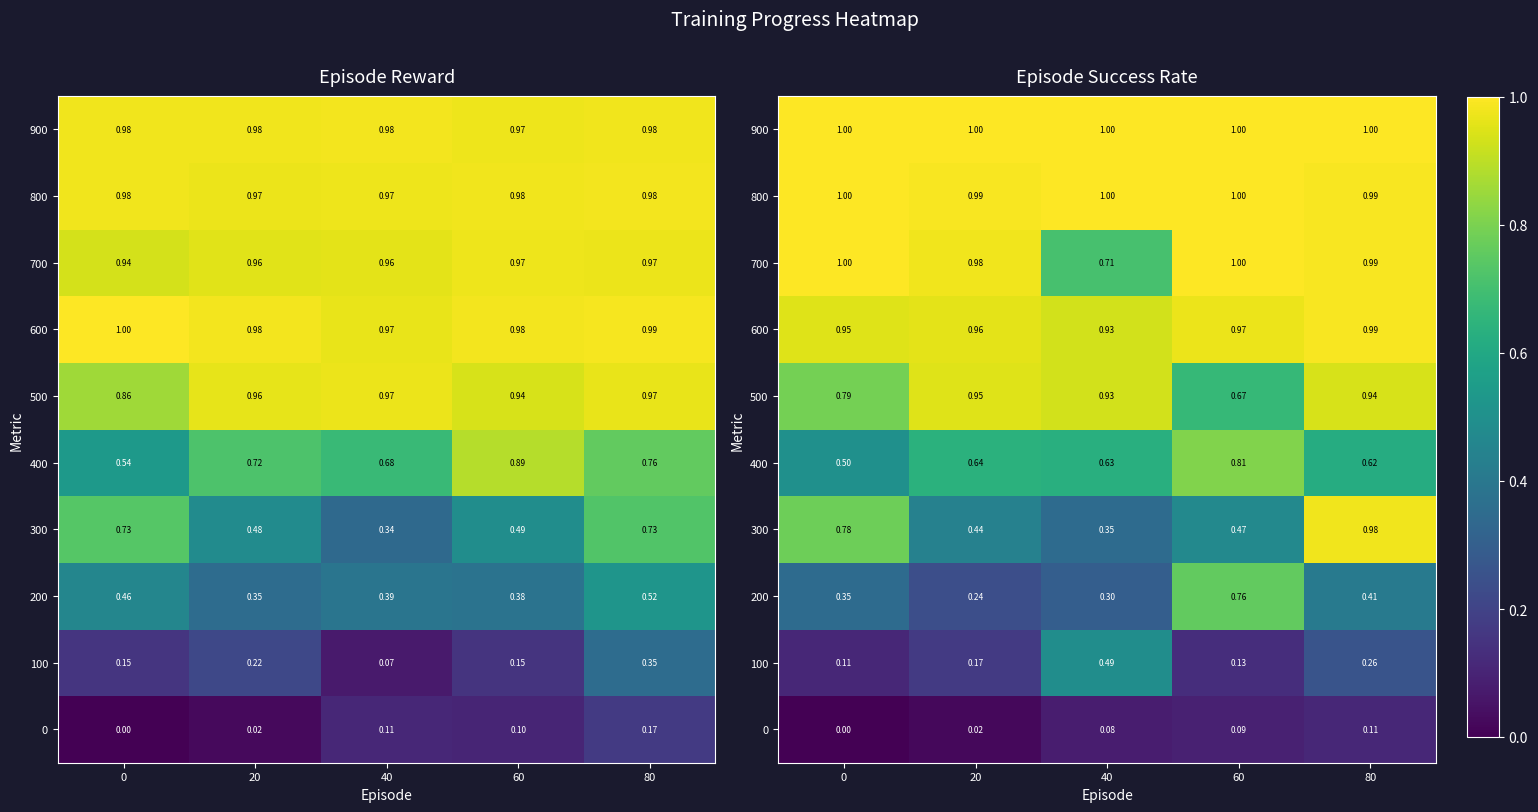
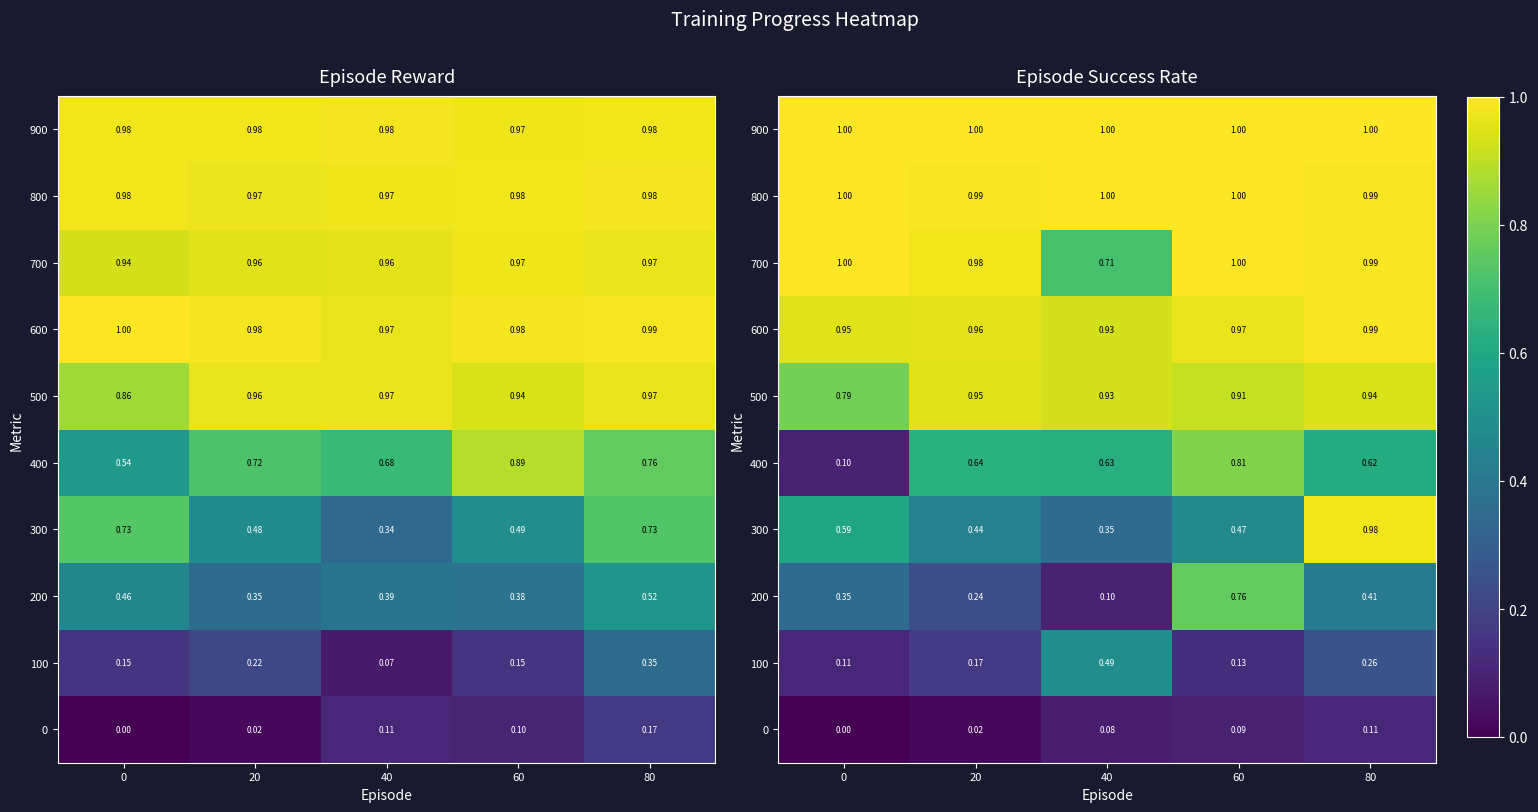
  {
    "Episode Reward": {
      "900": {
        "0": 0.98,
        "20": 0.98,
        "40": 0.98,
        "60": 0.97,
        "80": 0.98
      },
      "800": {
        "0": 0.98,
        "20": 0.97,
        "40": 0.97,
        "60": 0.98,
        "80": 0.98
      },
      "700": {
        "0": 0.94,
        "20": 0.96,
        "40": 0.96,
        "60": 0.97,
        "80": 0.97
      },
      "600": {
        "0": 1.00,
        "20": 0.98,
        "40": 0.97,
        "60": 0.98,
        "80": 0.99
      },
      "500": {
        "0": 0.86,
        "20": 0.96,
        "40": 0.97,
        "60": 0.94,
        "80": 0.97
      },
      "400": {
        "0": 0.54,
        "20": 0.72,
        "40": 0.68,
        "60": 0.89,
        "80": 0.76
      },
      "300": {
        "0": 0.73,
        "20": 0.48,
        "40": 0.34,
        "60": 0.49,
        "80": 0.73
      },
      "200": {
        "0": 0.46,
        "20": 0.35,
        "40": 0.39,
        "60": 0.38,
        "80": 0.52
      },
      "100": {
        "0": 0.15,
        "20": 0.22,
        "40": 0.07,
        "60": 0.15,
        "80": 0.35
      },
      "0": {
        "0": 0.00,
        "20": 0.02,
        "40": 0.11,
        "60": 0.10,
        "80": 0.17
      }
    },
    "Episode Success Rate": {
      "900": {
        "0": 1.00,
        "20": 1.00,
        "40": 1.00,
        "60": 1.00,
        "80": 1.00
      },
      "800": {
        "0": 1.00,
        "20": 0.99,
        "40": 1.00,
        "60": 1.00,
        "80": 0.99
      },
      "700": {
        "0": 1.00,
        "20": 0.98,
        "40": 0.71,
        "60": 1.00,
        "80": 0.99
      },
      "600": {
        "0": 0.95,
        "20": 0.96,
        "40": 0.93,
        "60": 0.97,
        "80": 0.99
      },
      "500": {
        "0": 0.79,
        "20": 0.95,
        "40": 0.93,
-       "60": 0.67,
+       "60": 0.91,
        "80": 0.94
      },
      "400": {
-       "0": 0.50,
+       "0": 0.10,
        "20": 0.64,
        "40": 0.63,
        "60": 0.81,
        "80": 0.62
      },
      "300": {
-       "0": 0.78,
+       "0": 0.59,
        "20": 0.44,
        "40": 0.35,
        "60": 0.47,
        "80": 0.98
      },
      "200": {
        "0": 0.35,
        "20": 0.24,
-       "40": 0.30,
+       "40": 0.10,
        "60": 0.76,
        "80": 0.41
      },
      "100": {
        "0": 0.11,
        "20": 0.17,
        "40": 0.49,
        "60": 0.13,
        "80": 0.26
      },
      "0": {
        "0": 0.00,
        "20": 0.02,
        "40": 0.08,
        "60": 0.09,
        "80": 0.11
      }
    }
  }
